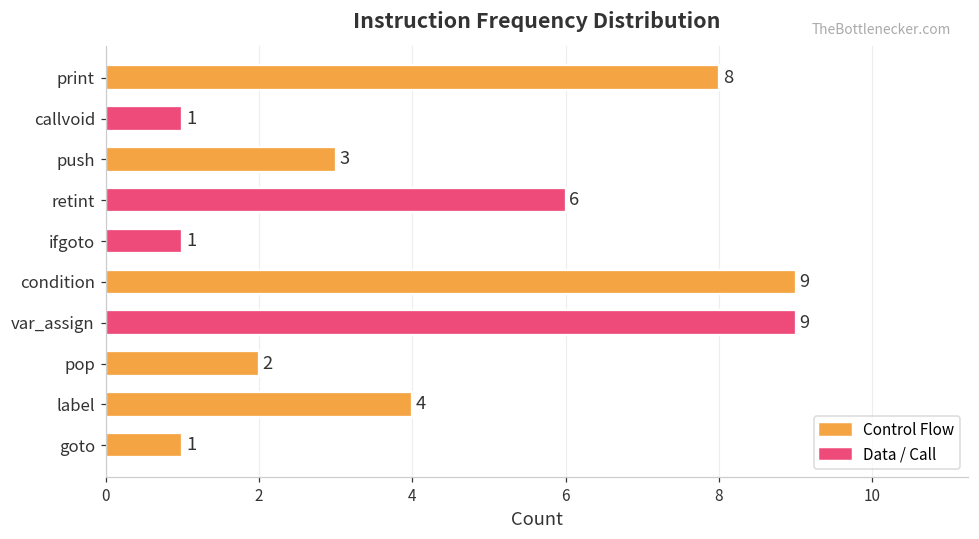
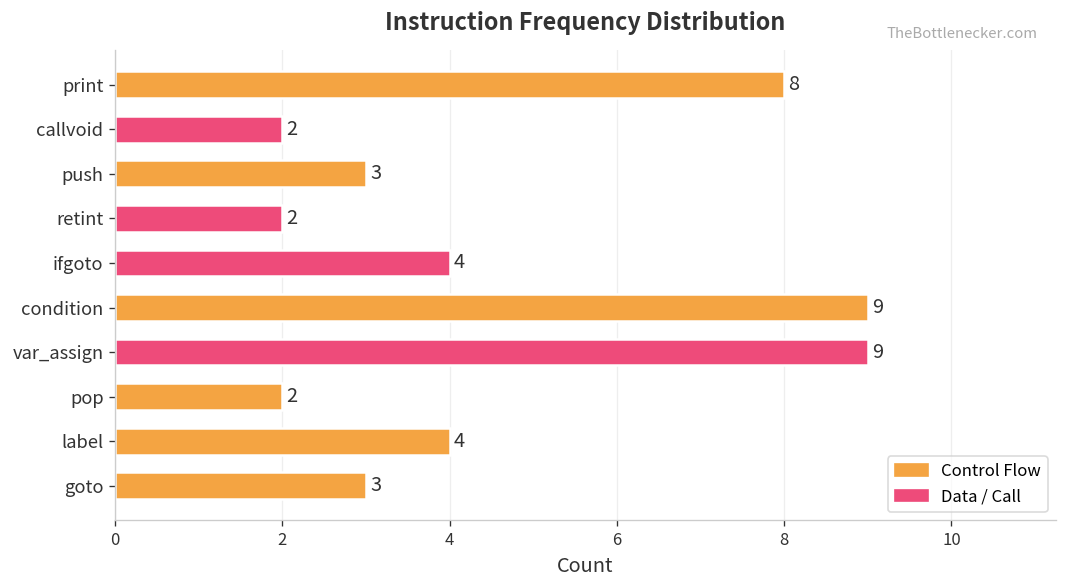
  {
    "print": 8,
-   "callvoid": 1,
+   "callvoid": 2,
    "push": 3,
-   "retint": 6,
-   "ifgoto": 1,
+   "retint": 2,
+   "ifgoto": 4,
    "condition": 9,
    "var_assign": 9,
    "pop": 2,
    "label": 4,
-   "goto": 1
+   "goto": 3
  }
